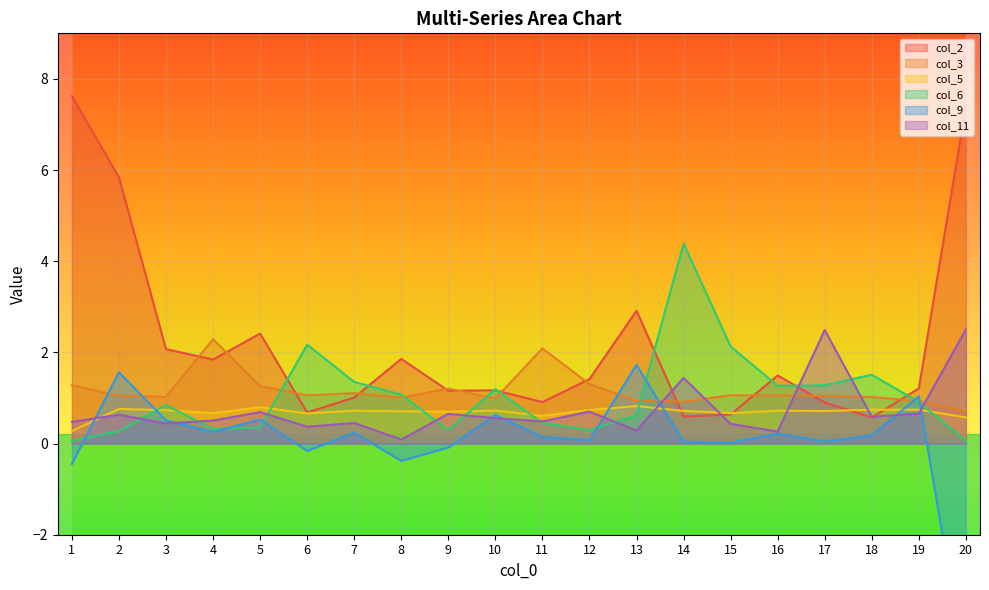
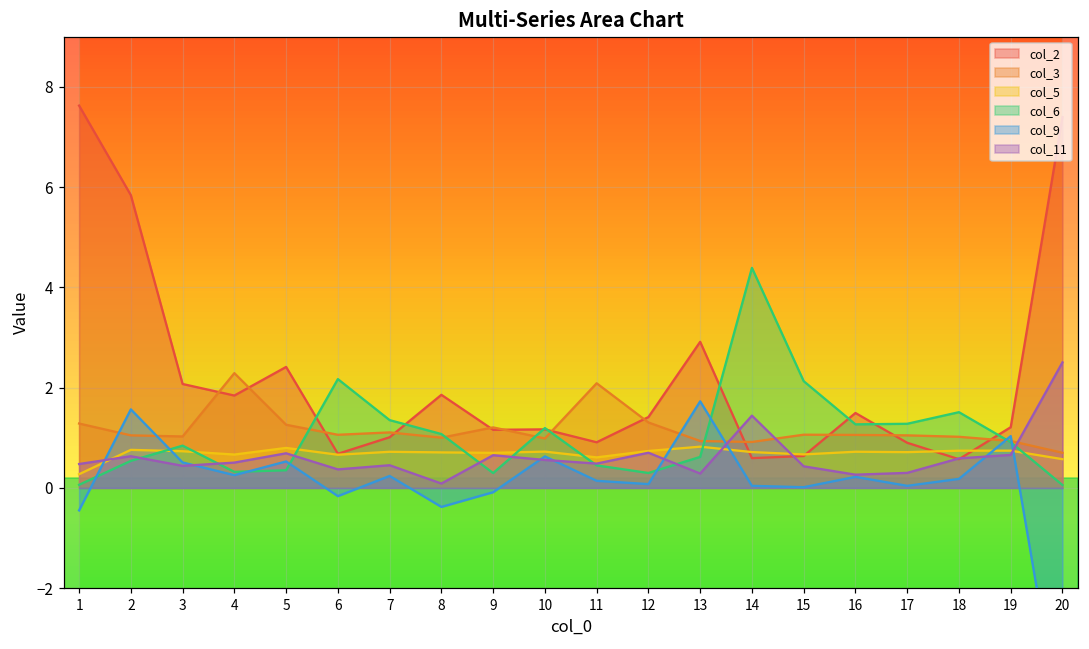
  {
    "col_6": {
-     "2": 0.3,
+     "2": 0.5,
      "3": 0.8,
      "4": 0.3,
      "5": 0.4,
      "6": 2.2,
      "7": 1.4,
      "8": 1.1,
      "9": 0.3,
      "12": 0.3,
      "13": 0.6,
      "14": 4.4,
      "15": 2.1,
      "16": 1.3,
      "17": 1.3,
      "18": 1.5
    },
    "col_11": {
      "1": 0.5,
      "2": 0.6,
      "3": 0.4,
      "4": 0.5,
      "5": 0.7,
      "6": 0.4,
      "7": 0.5,
      "10": 0.6,
      "13": 0.3,
      "14": 1.4,
      "15": 0.4,
-     "17": 2.5,
+     "17": 0.3,
      "19": 0.7,
      "20": 2.5
    }
  }
